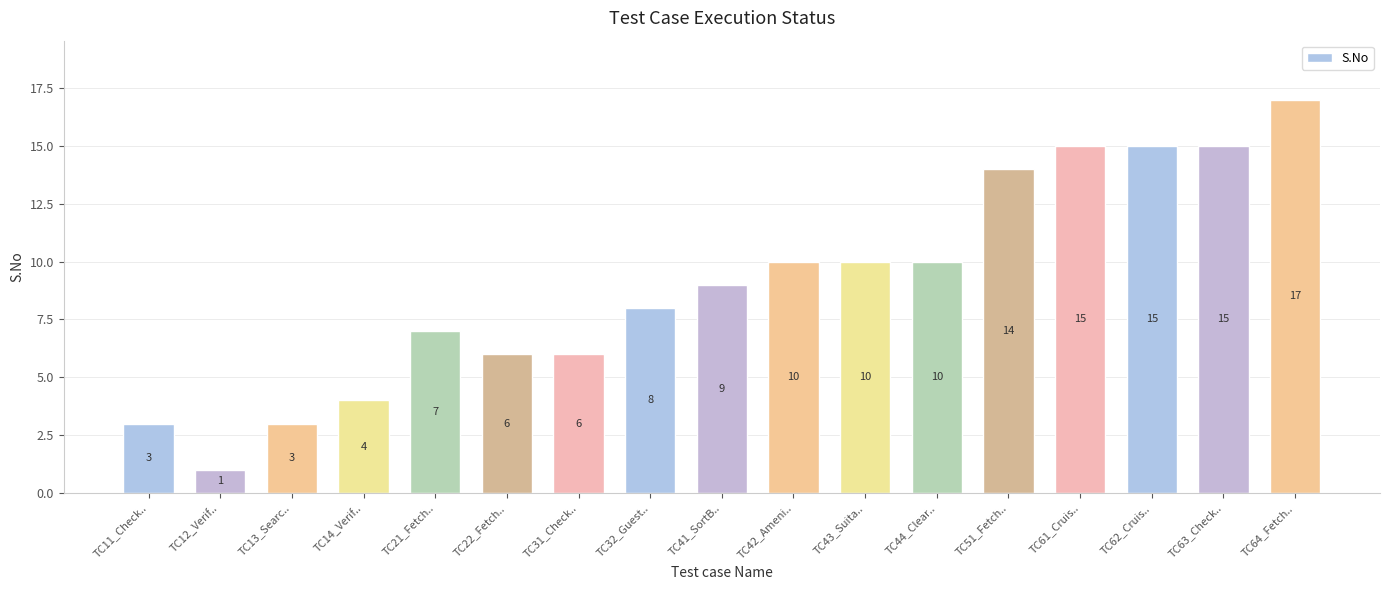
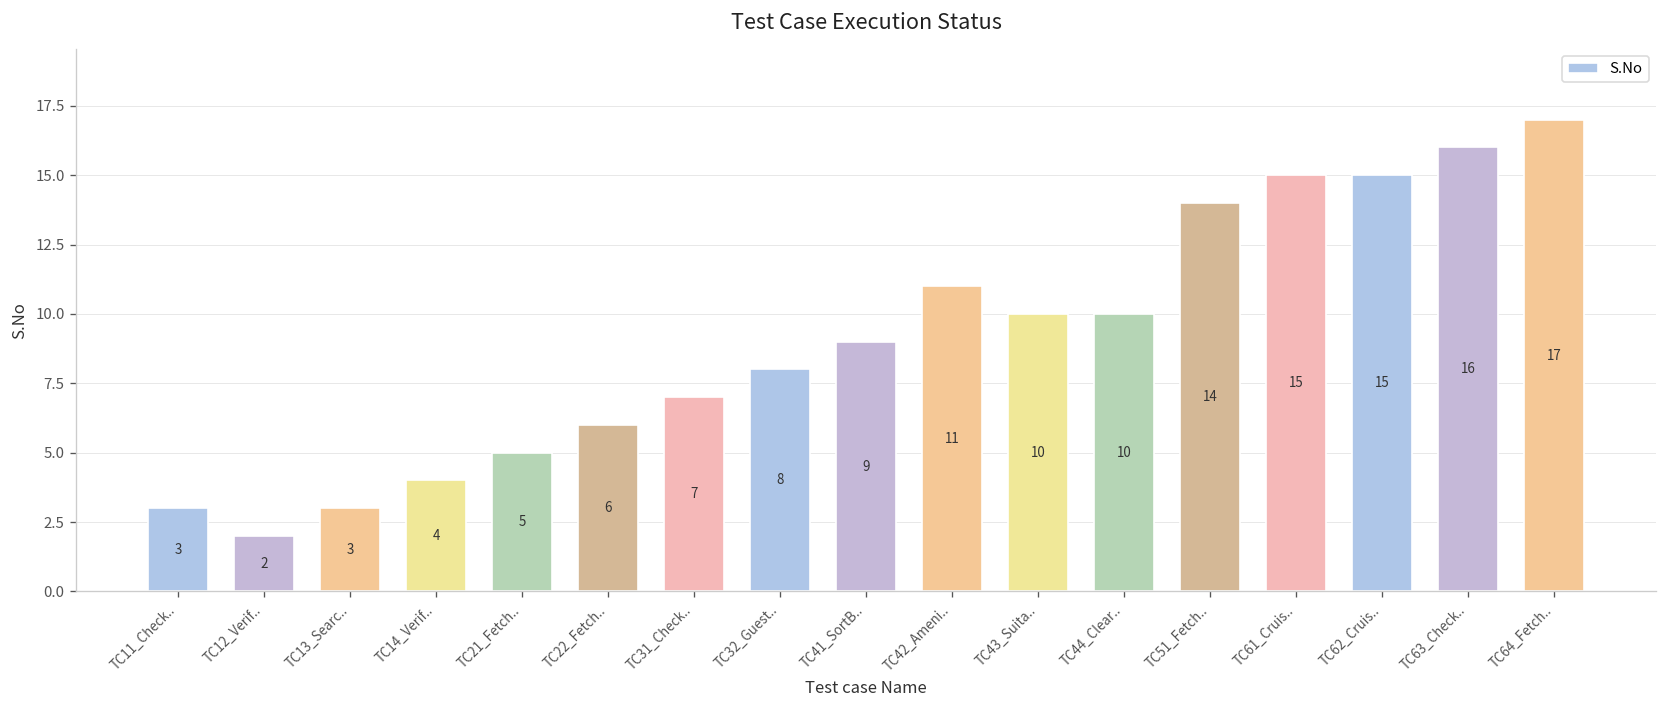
  {
    "TC11_Check..": 3,
-   "TC12_Verif..": 1,
+   "TC12_Verif..": 2,
    "TC13_Searc..": 3,
    "TC14_Verif..": 4,
-   "TC21_Fetch..": 7,
+   "TC21_Fetch..": 5,
    "TC22_Fetch..": 6,
-   "TC31_Check..": 6,
+   "TC31_Check..": 7,
    "TC32_Guest..": 8,
    "TC41_SortB..": 9,
-   "TC42_Ameni..": 10,
+   "TC42_Ameni..": 11,
    "TC43_Suita..": 10,
    "TC44_Clear..": 10,
    "TC51_Fetch..": 14,
    "TC61_Cruis..": 15,
    "TC62_Cruis..": 15,
-   "TC63_Check..": 15,
+   "TC63_Check..": 16,
    "TC64_Fetch..": 17
  }
